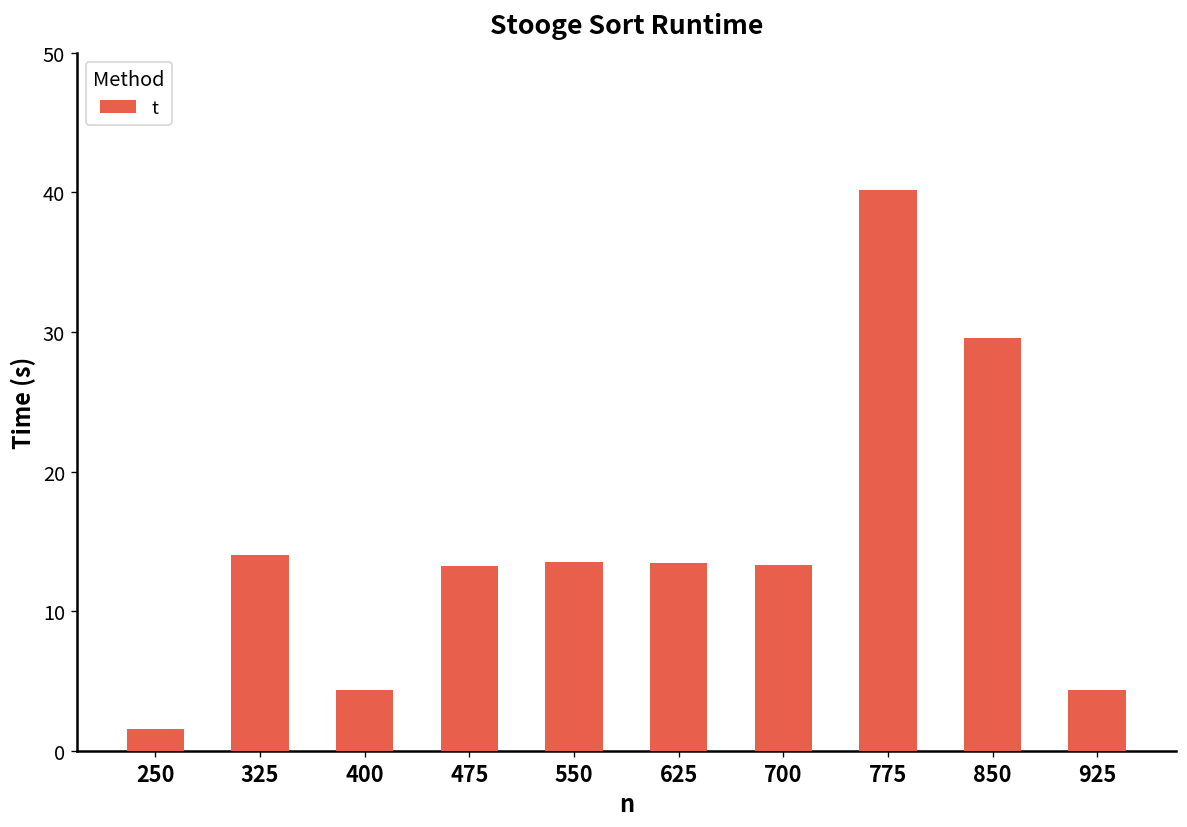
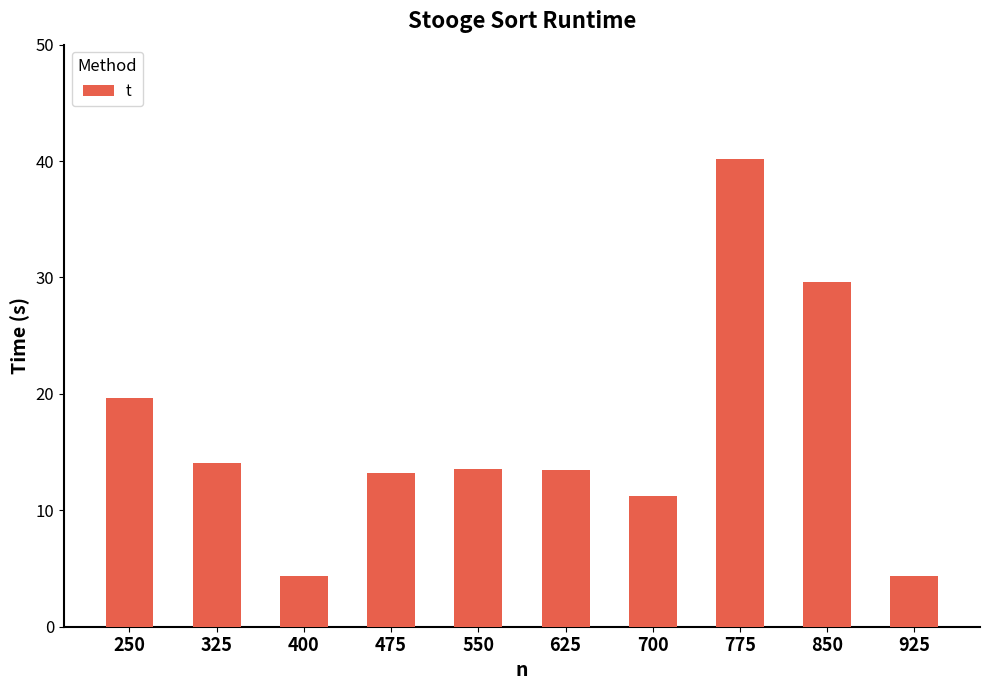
  {
-   "250": 1.5,
+   "250": 19.7,
    "325": 14.0,
    "400": 4.4,
    "475": 13.2,
    "550": 13.5,
    "625": 13.4,
-   "700": 13.3,
+   "700": 11.2,
    "775": 40.1,
    "850": 29.6,
    "925": 4.4
  }
